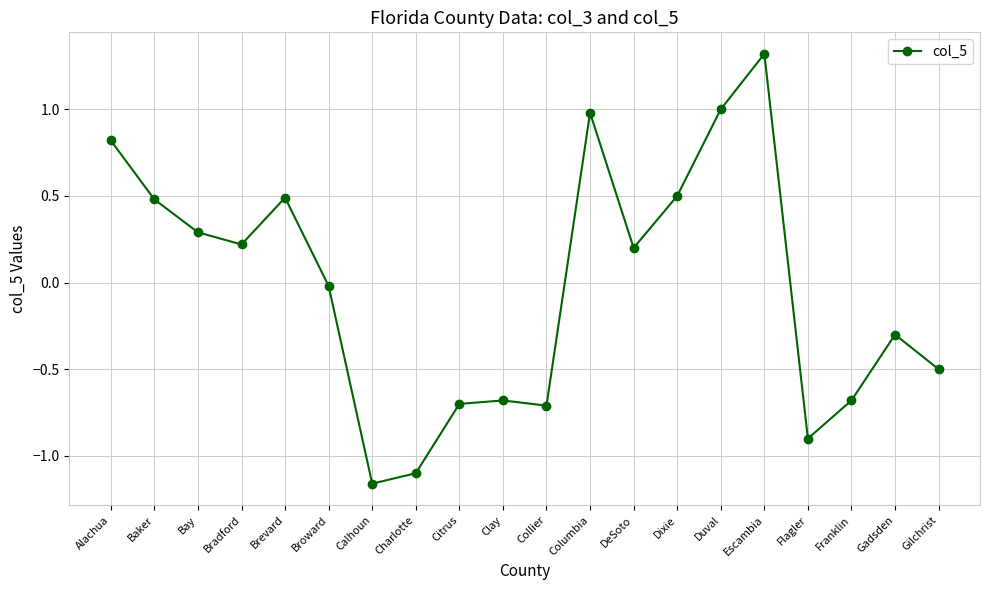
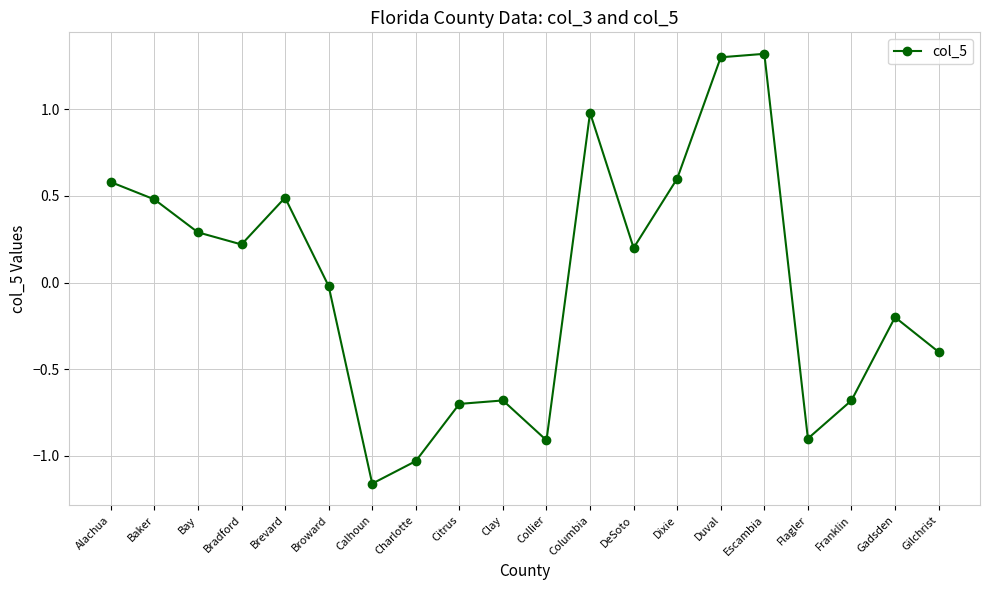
  {
-   "Alachua": 0.82,
+   "Alachua": 0.58,
    "Baker": 0.48,
    "Bay": 0.29,
    "Bradford": 0.22,
    "Brevard": 0.49,
    "Broward": -0.02,
    "Calhoun": -1.16,
-   "Charlotte": -1.10,
+   "Charlotte": -1.03,
    "Citrus": -0.70,
    "Clay": -0.68,
-   "Collier": -0.71,
+   "Collier": -0.91,
    "Columbia": 0.98,
    "DeSoto": 0.20,
-   "Dixie": 0.5,
-   "Duval": 1.0,
+   "Dixie": 0.6,
+   "Duval": 1.3,
    "Escambia": 1.32,
    "Flagler": -0.90,
    "Franklin": -0.68,
-   "Gadsden": -0.3,
-   "Gilchrist": -0.5
+   "Gadsden": -0.2,
+   "Gilchrist": -0.4
  }
